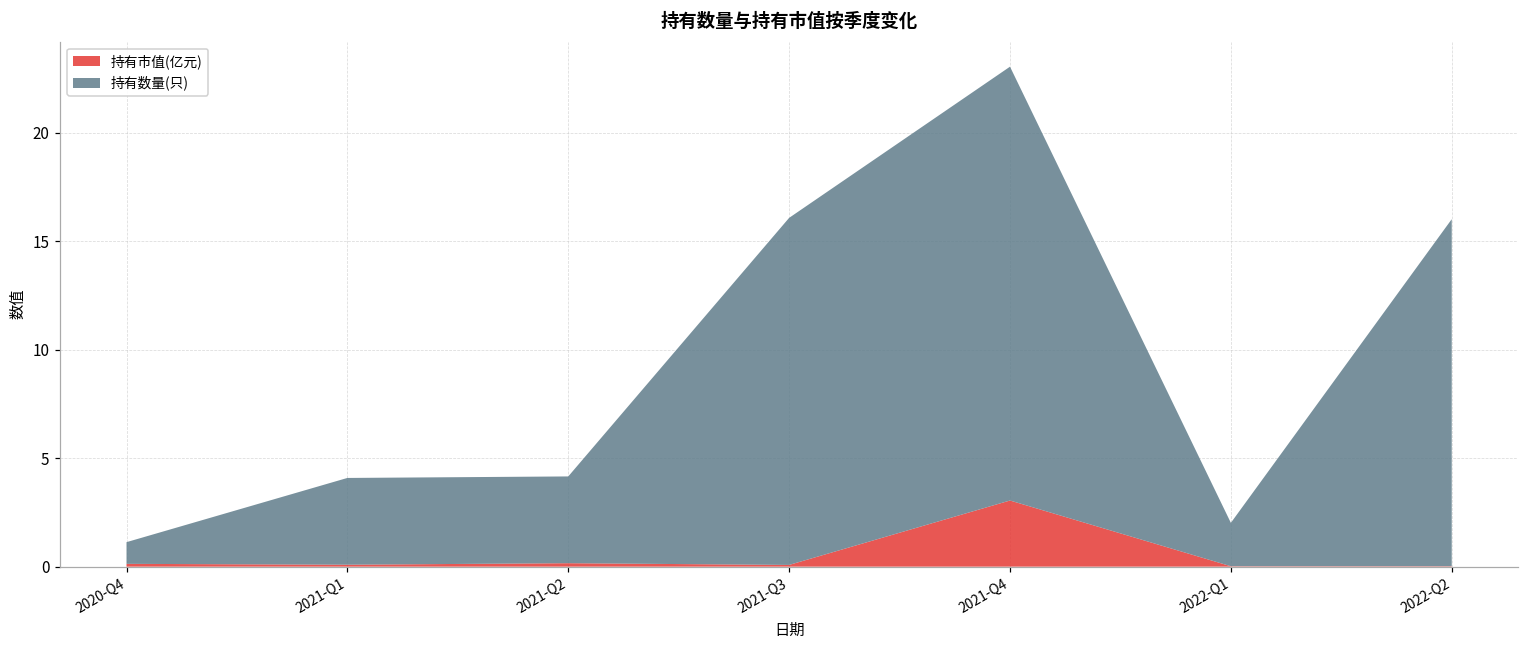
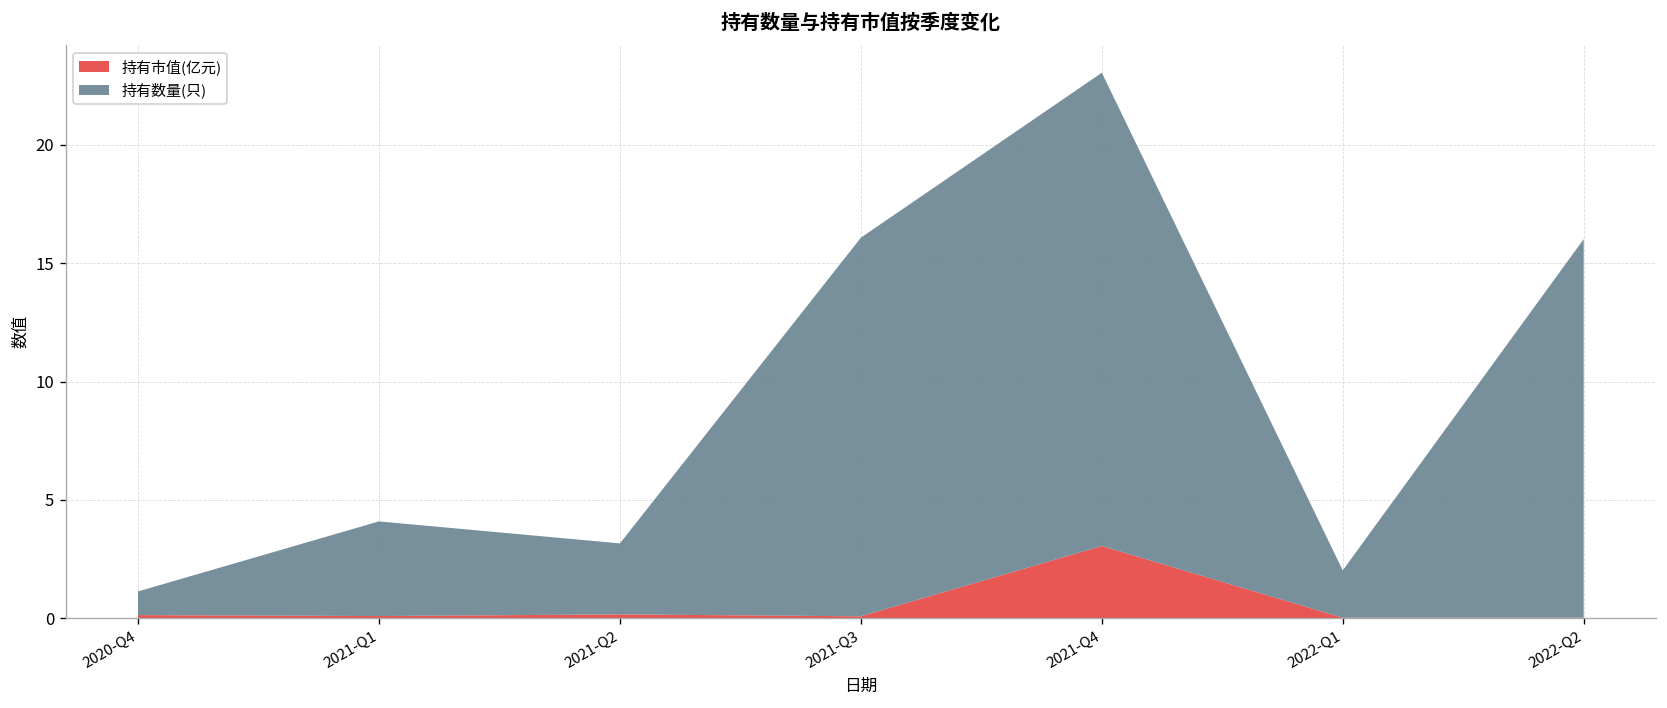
  {
    "持有市值(亿元)": {
      "2020-Q4": 0.1,
      "2021-Q2": 0.2,
      "2021-Q4": 3
    },
    "持有数量(只)": {
      "2020-Q4": 1,
      "2021-Q1": 4,
-     "2021-Q2": 4,
+     "2021-Q2": 3,
      "2021-Q3": 16,
      "2021-Q4": 20,
      "2022-Q1": 2,
      "2022-Q2": 16
    }
  }
